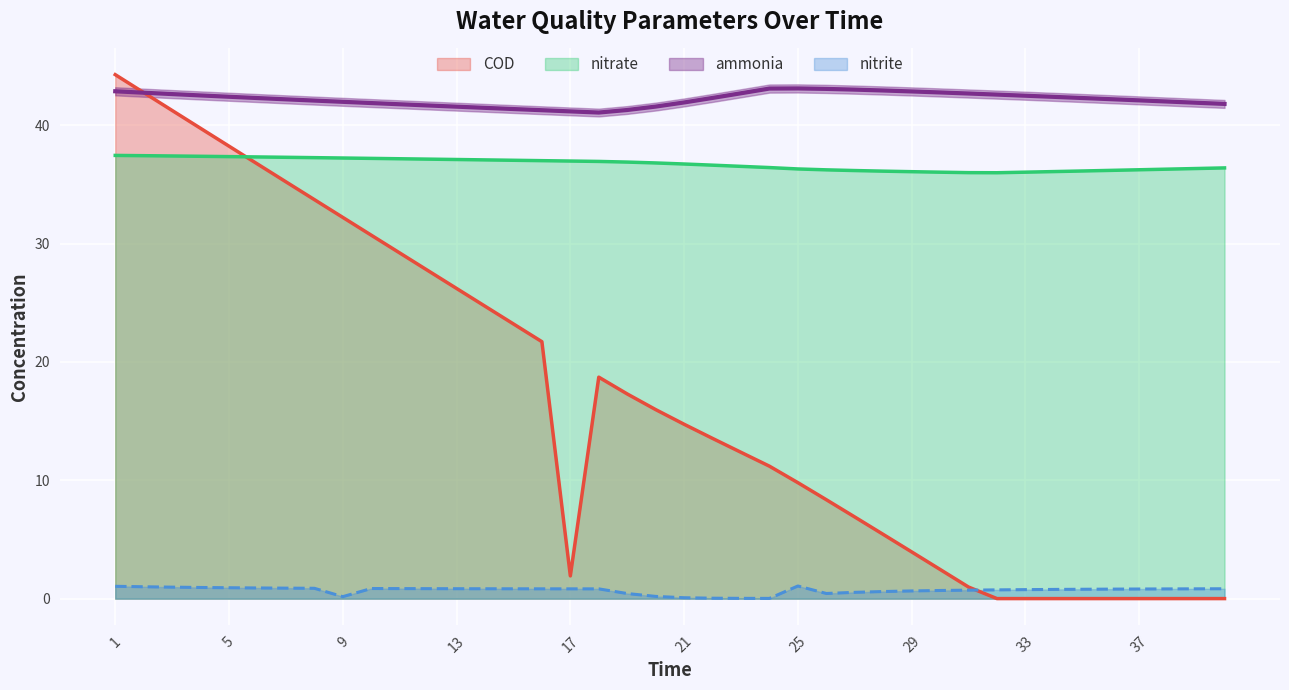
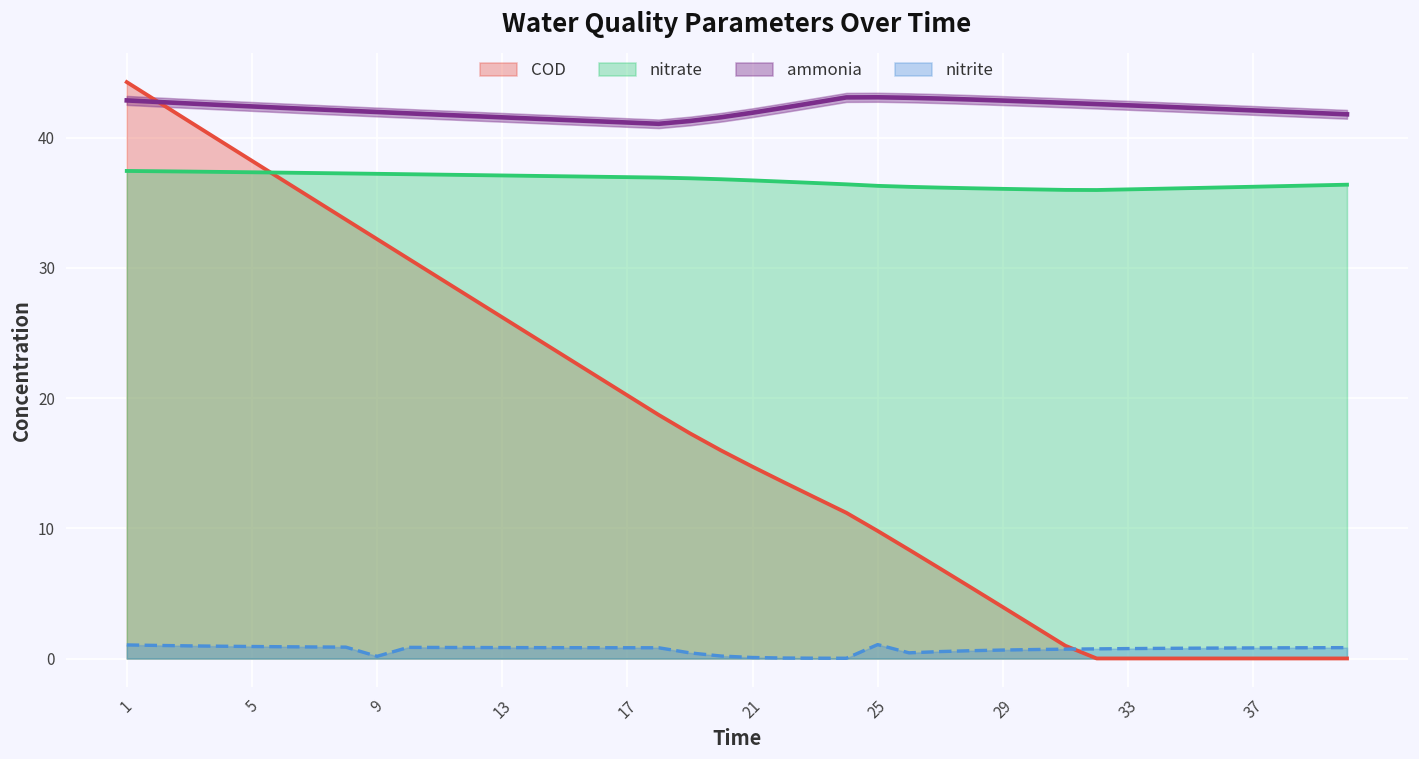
  {
    "COD": {
      "1": 44.3,
      "5": 38.2,
      "9": 32.2,
      "13": 26.2,
-     "17": 1.9,
+     "17": 20.2,
      "21": 14.7,
      "25": 9.8,
      "29": 4.0,
      "33": 0.0,
      "37": 0.0
    },
    "nitrate": {
      "1": 37.4,
      "5": 37.3,
      "9": 37.2,
      "13": 37.1,
      "17": 37.0,
      "21": 36.7,
      "25": 36.3,
      "29": 36.1,
      "33": 36.0,
      "37": 36.2
    },
    "nitrite": {
      "1": 1.0,
      "5": 0.9,
      "9": 0.2,
      "13": 0.8,
      "17": 0.8,
      "21": 0.1,
      "25": 1.1,
      "29": 0.7,
      "33": 0.8,
      "37": 0.8
    }
  }
